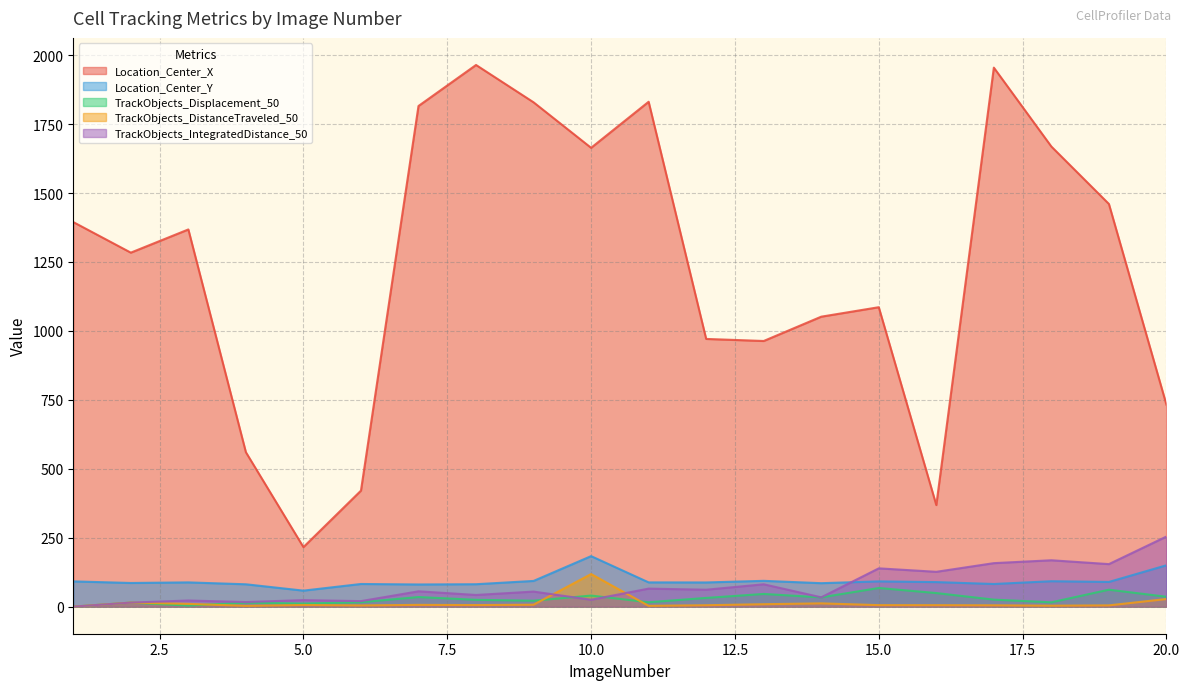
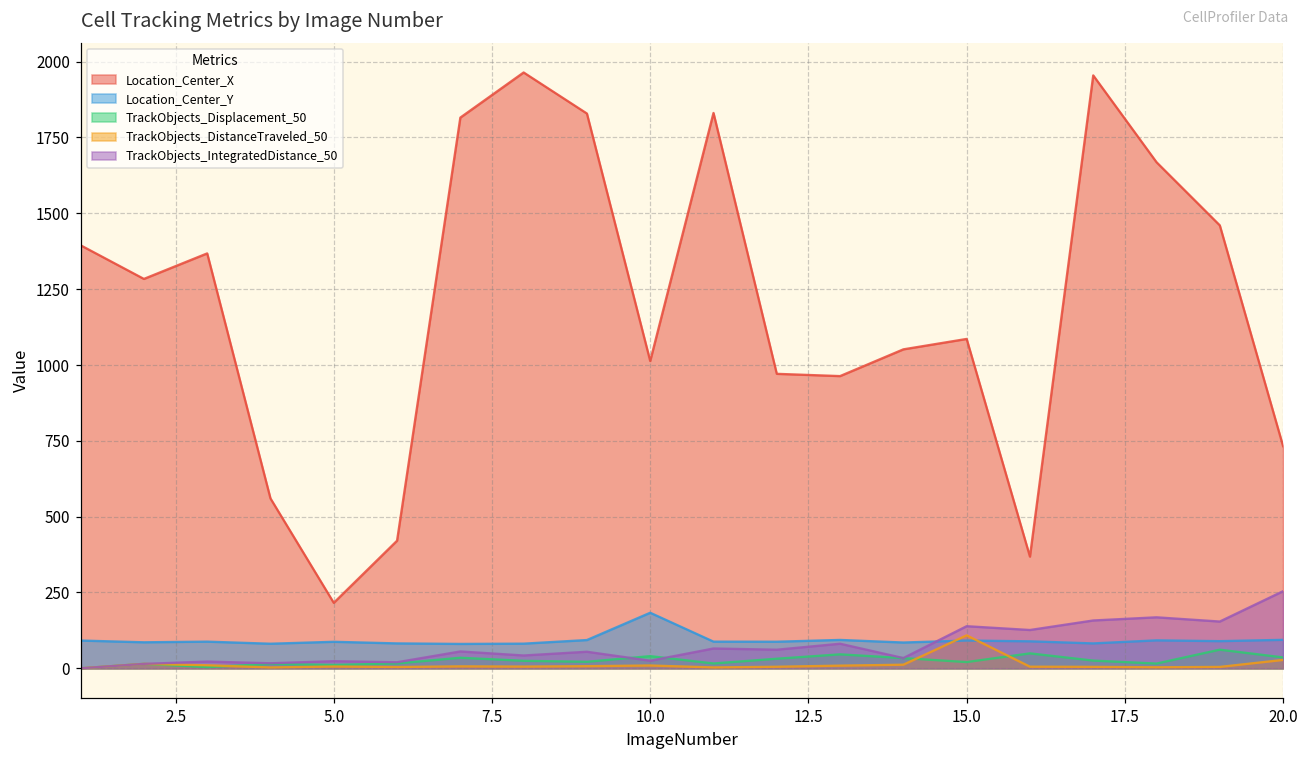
  {
    "Location_Center_X": {
      "5.0": 220,
-     "10.0": 1660,
+     "10.0": 1010,
      "15.0": 1090,
      "20.0": 730
    },
    "Location_Center_Y": {
-     "5.0": 60,
+     "5.0": 90,
      "10.0": 180,
      "15.0": 90,
-     "20.0": 150
+     "20.0": 90
    },
    "TrackObjects_Displacement_50": {
      "10.0": 40,
-     "15.0": 70
+     "15.0": 20
    },
    "TrackObjects_DistanceTraveled_50": {
-     "10.0": 120,
-     "15.0": 10
+     "10.0": 10,
+     "15.0": 110
    },
    "TrackObjects_IntegratedDistance_50": {
      "5.0": 20,
      "10.0": 30,
      "15.0": 140,
      "20.0": 250
    }
  }
